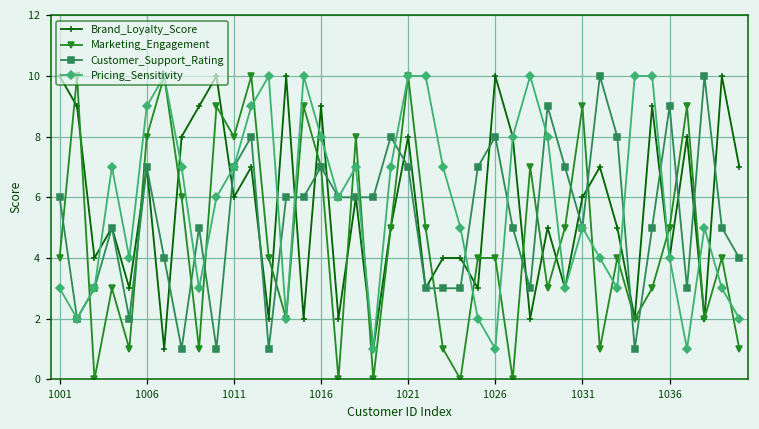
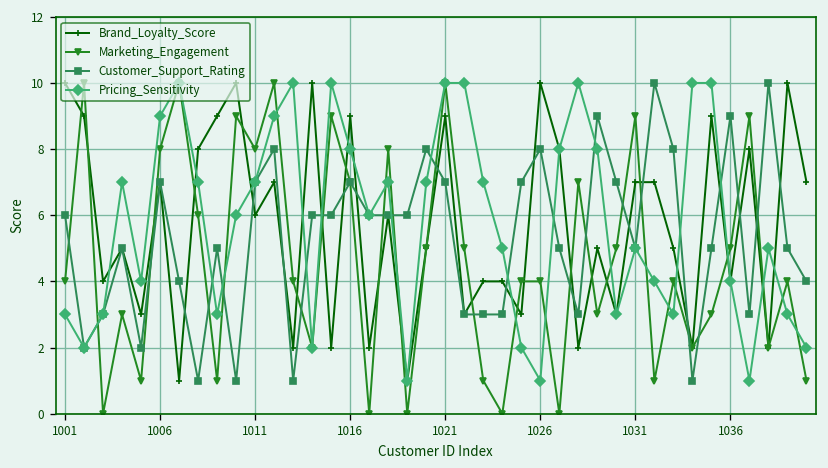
  {
    "Brand_Loyalty_Score": {
      "1011": 6,
      "1016": 9,
-     "1021": 8,
+     "1021": 9,
      "1026": 10,
-     "1031": 6
+     "1031": 7
    }
  }
